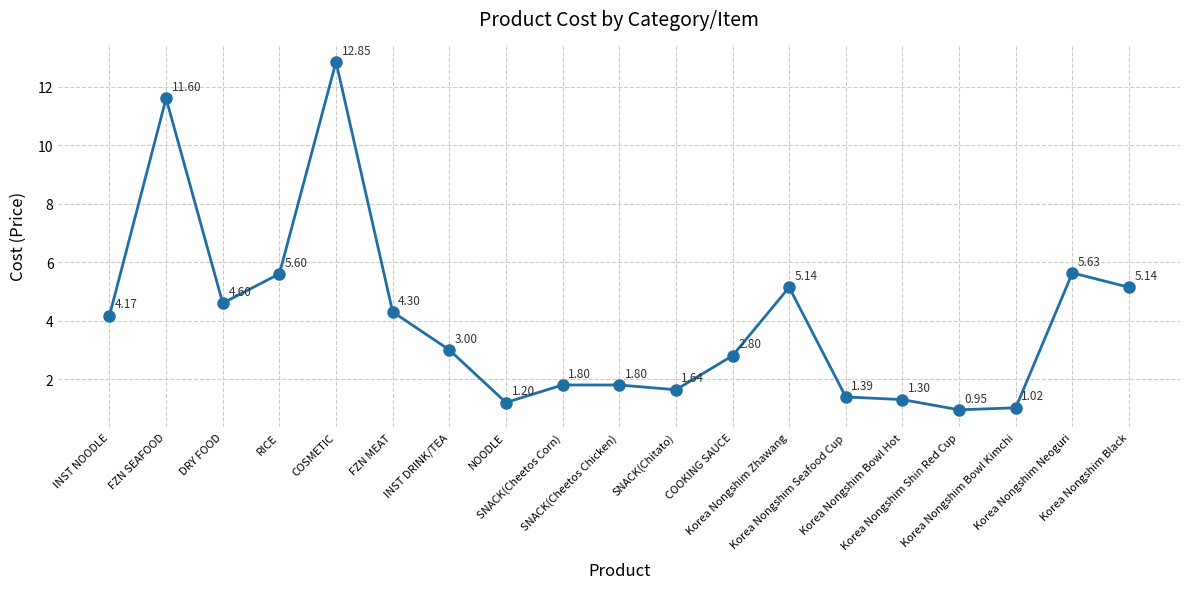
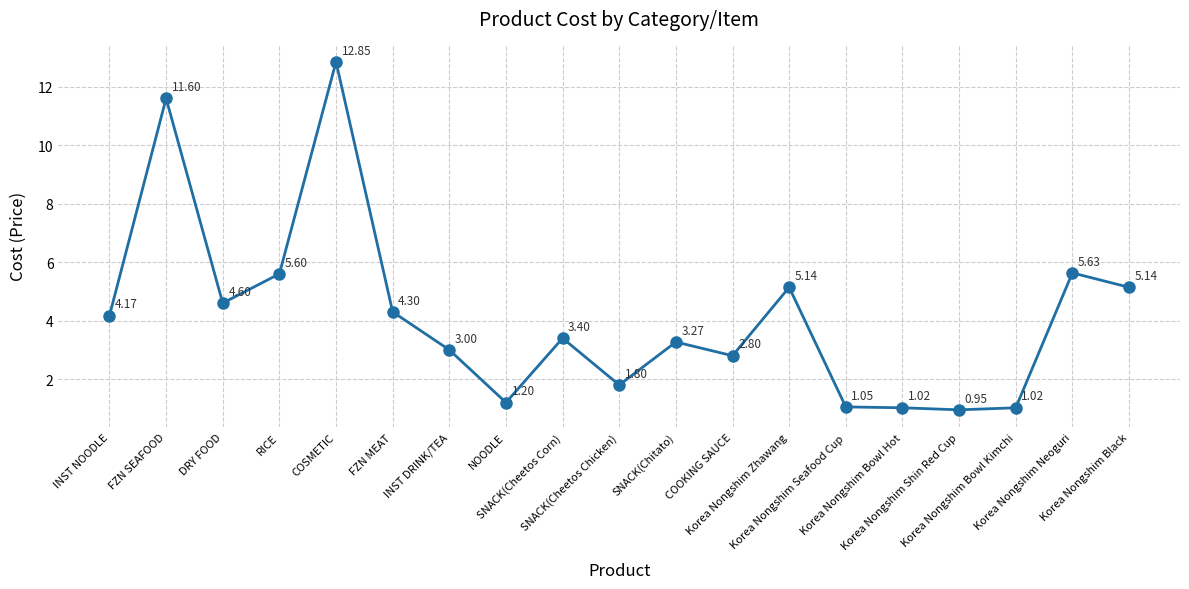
  {
    "INST NOODLE": 4.17,
    "FZN SEAFOOD": 11.60,
    "DRY FOOD": 4.60,
    "RICE": 5.60,
    "COSMETIC": 12.85,
    "FZN MEAT": 4.30,
    "INST DRINK/TEA": 3.00,
    "NOODLE": 1.20,
-   "SNACK(Cheetos Corn)": 1.80,
+   "SNACK(Cheetos Corn)": 3.40,
    "SNACK(Cheetos Chicken)": 1.80,
-   "SNACK(Chitato)": 1.64,
+   "SNACK(Chitato)": 3.27,
    "COOKING SAUCE": 2.80,
    "Korea Nongshim Zhawang": 5.14,
-   "Korea Nongshim Seafood Cup": 1.39,
-   "Korea Nongshim Bowl Hot": 1.30,
+   "Korea Nongshim Seafood Cup": 1.05,
+   "Korea Nongshim Bowl Hot": 1.02,
    "Korea Nongshim Shin Red Cup": 0.95,
    "Korea Nongshim Bowl Kimchi": 1.02,
    "Korea Nongshim Neoguri": 5.63,
    "Korea Nongshim Black": 5.14
  }
